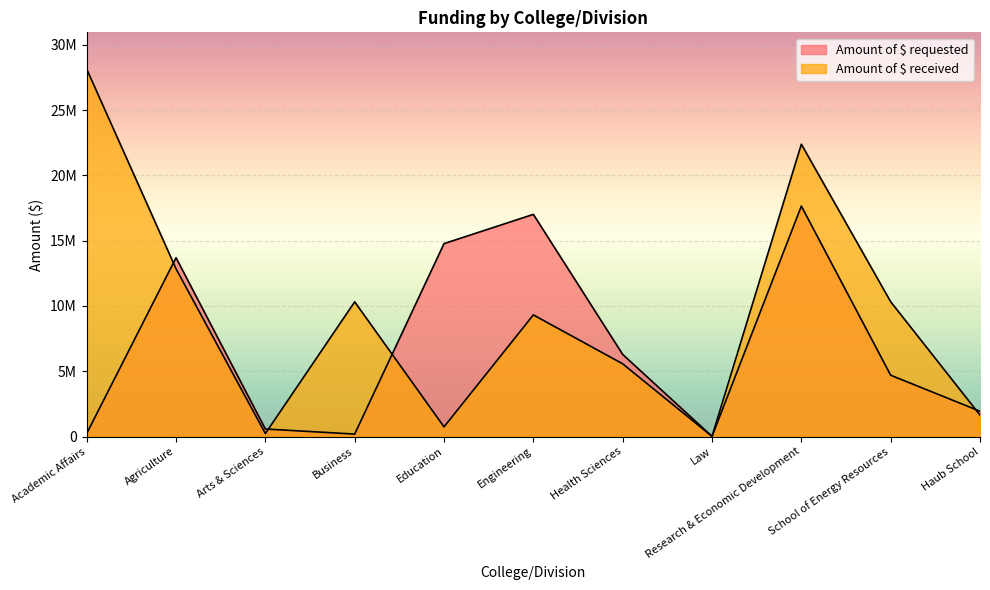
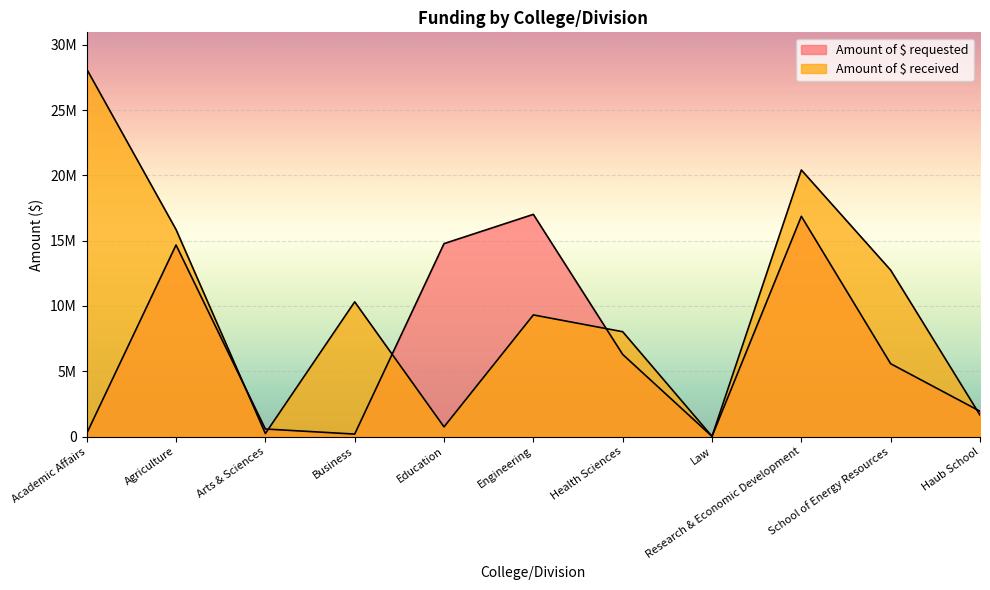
  {
    "Amount of $ requested": {
      "Academic Affairs": 200000,
-     "Agriculture": 13700000,
+     "Agriculture": 14700000,
      "Arts & Sciences": 600000,
      "Business": 200000,
      "Education": 14800000,
      "Engineering": 17000000,
      "Health Sciences": 6300000,
-     "Research & Economic Development": 17700000,
-     "School of Energy Resources": 4700000,
+     "Research & Economic Development": 16900000,
+     "School of Energy Resources": 5600000,
      "Haub School": 1900000
    },
    "Amount of $ received": {
      "Academic Affairs": 28100000,
-     "Agriculture": 12800000,
+     "Agriculture": 15900000,
      "Arts & Sciences": 200000,
      "Business": 10300000,
      "Education": 700000,
      "Engineering": 9300000,
-     "Health Sciences": 5600000,
-     "Research & Economic Development": 22400000,
-     "School of Energy Resources": 10300000,
+     "Health Sciences": 8000000,
+     "Research & Economic Development": 20400000,
+     "School of Energy Resources": 12700000,
      "Haub School": 1600000
    }
  }
